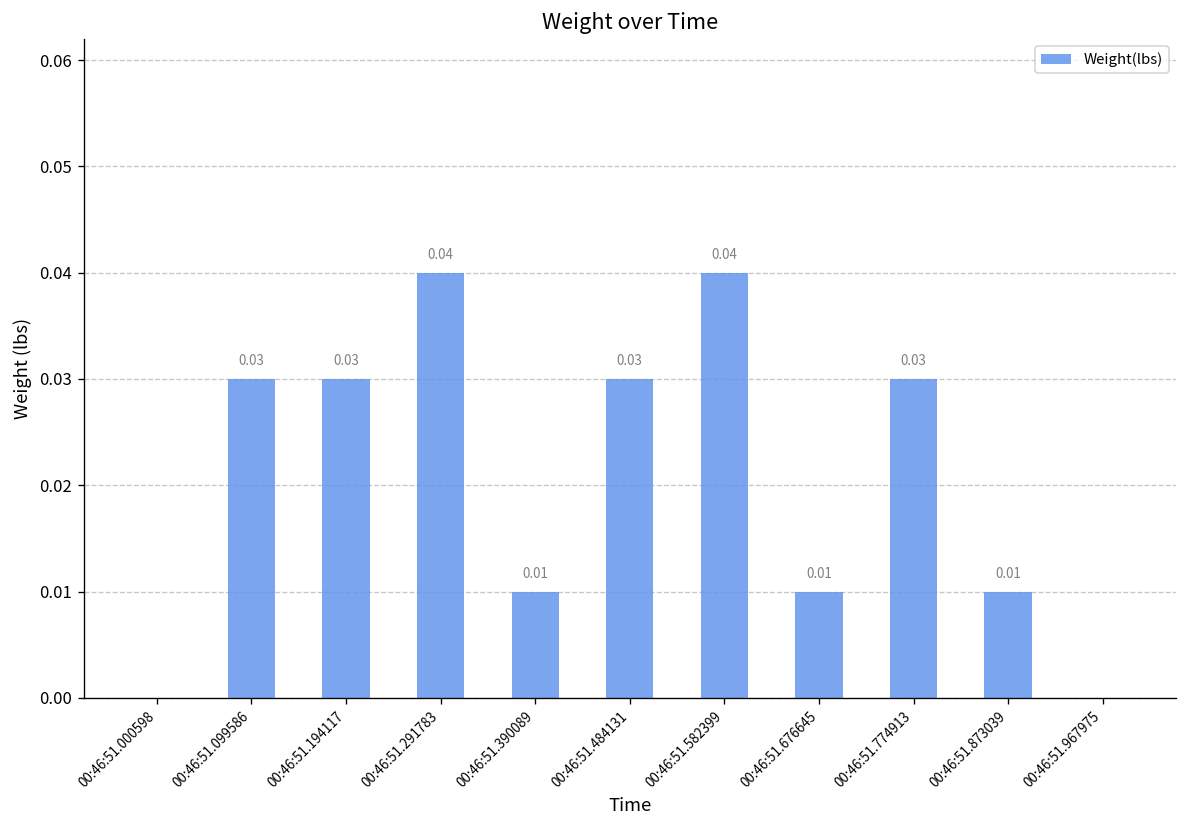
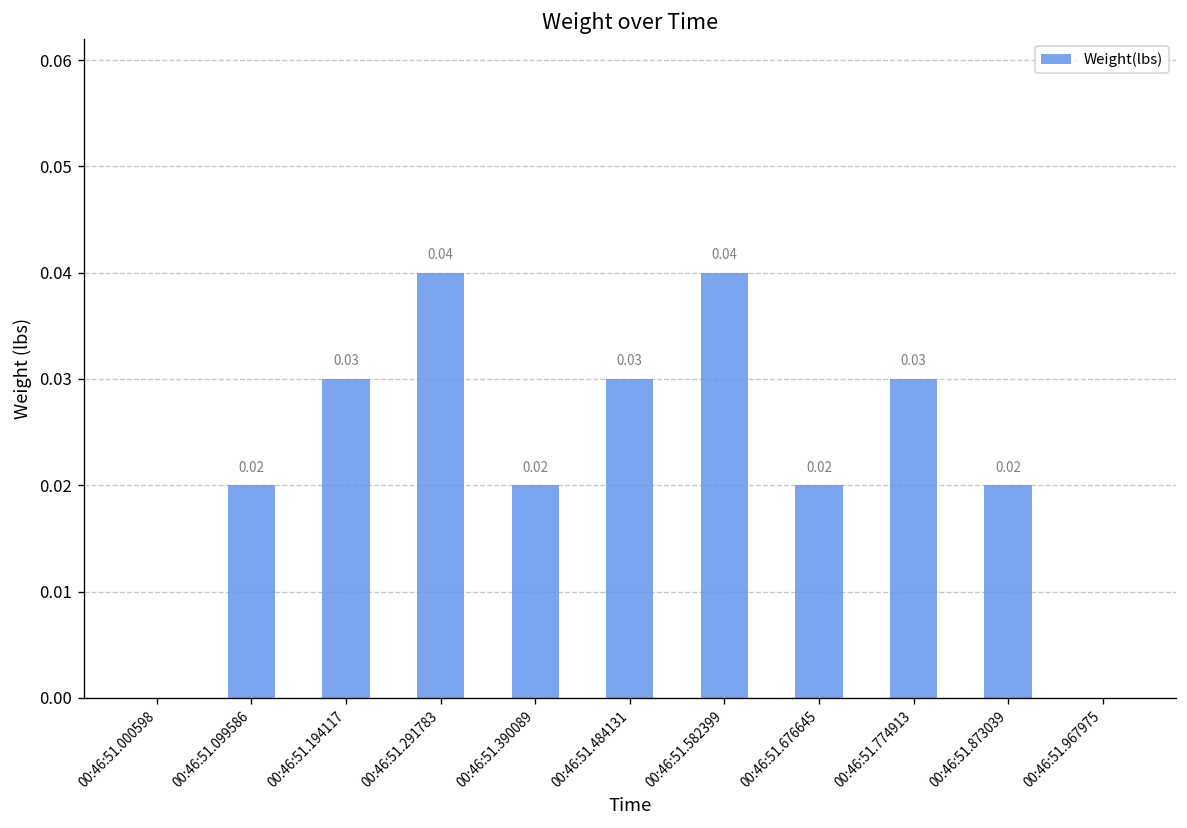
  {
-   "00:46:51.099586": 0.03,
+   "00:46:51.099586": 0.02,
    "00:46:51.194117": 0.03,
    "00:46:51.291783": 0.04,
-   "00:46:51.390089": 0.01,
+   "00:46:51.390089": 0.02,
    "00:46:51.484131": 0.03,
    "00:46:51.582399": 0.04,
-   "00:46:51.676645": 0.01,
+   "00:46:51.676645": 0.02,
    "00:46:51.774913": 0.03,
-   "00:46:51.873039": 0.01
+   "00:46:51.873039": 0.02
  }
